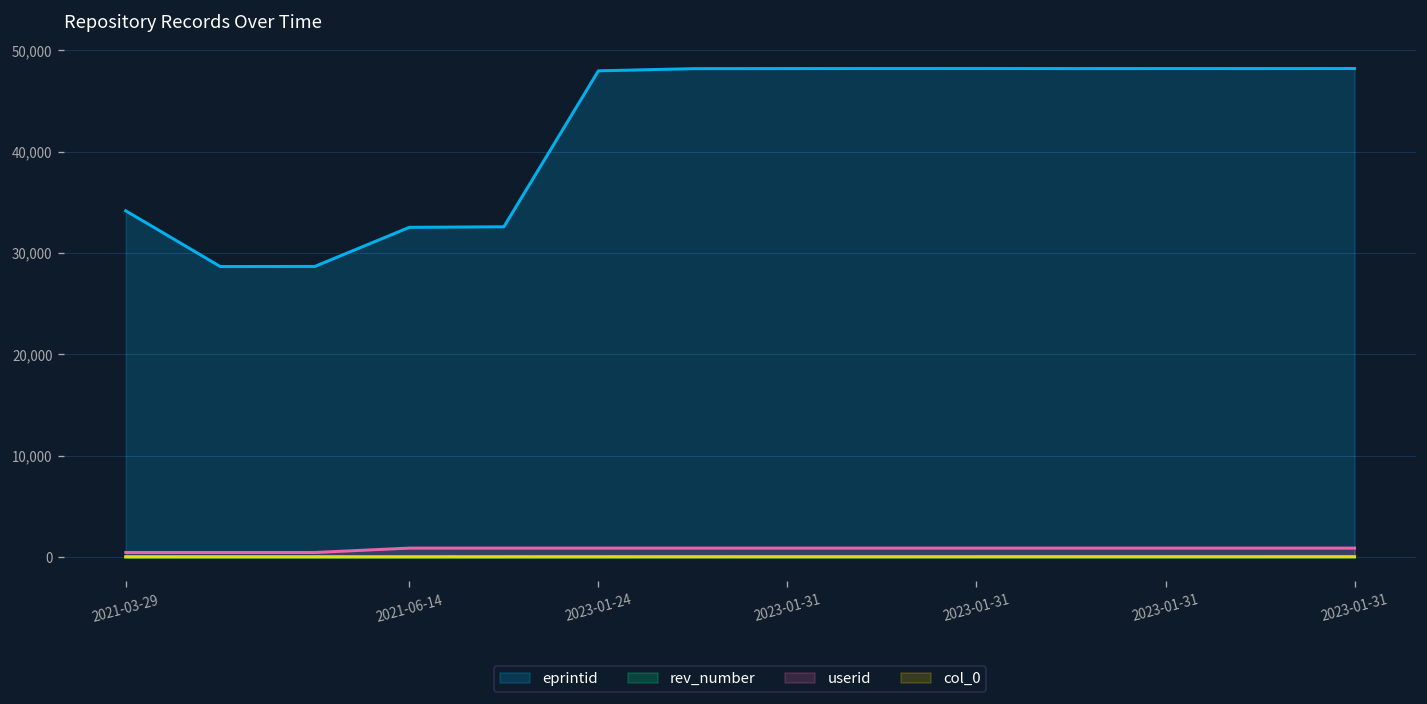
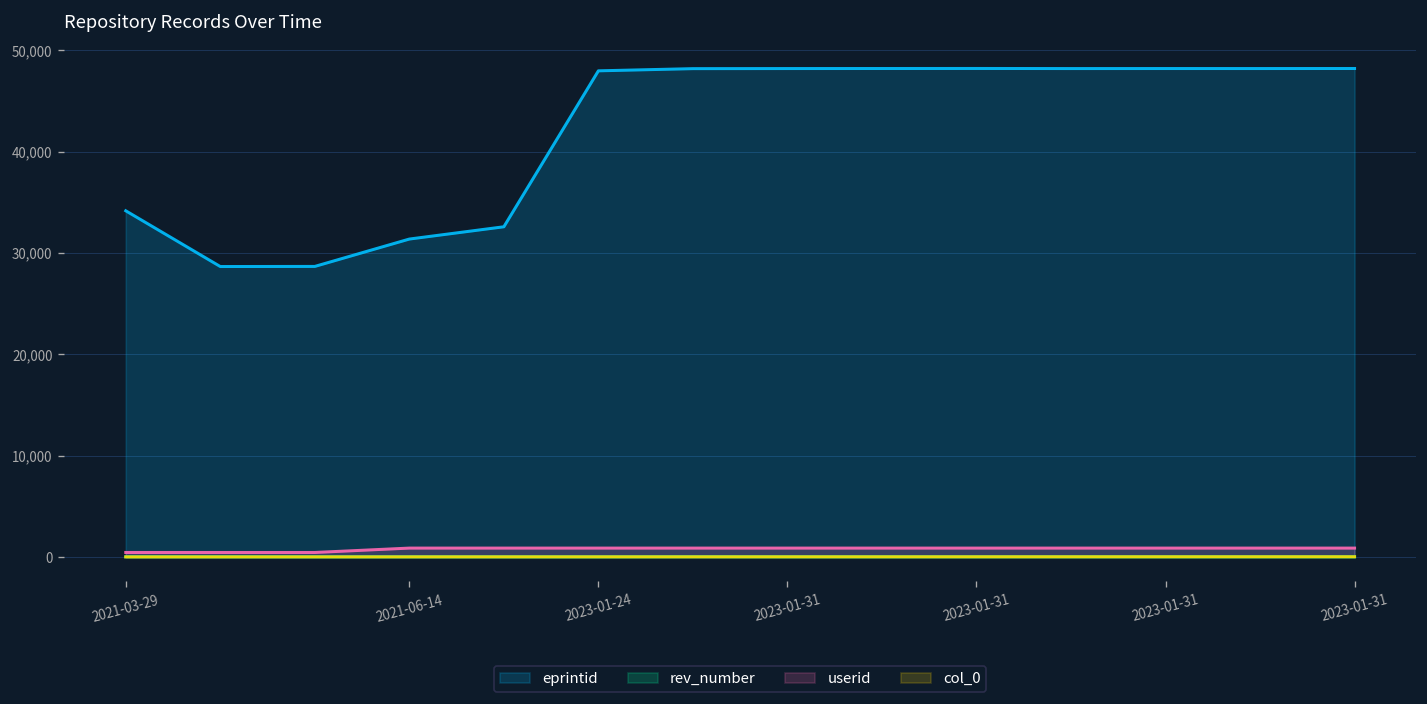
  {
    "eprintid": {
      "2021-03-29": "34,000",
-     "2021-06-14": "33,000",
+     "2021-06-14": "31,000",
      "2023-01-24": "48,000"
    }
  }
